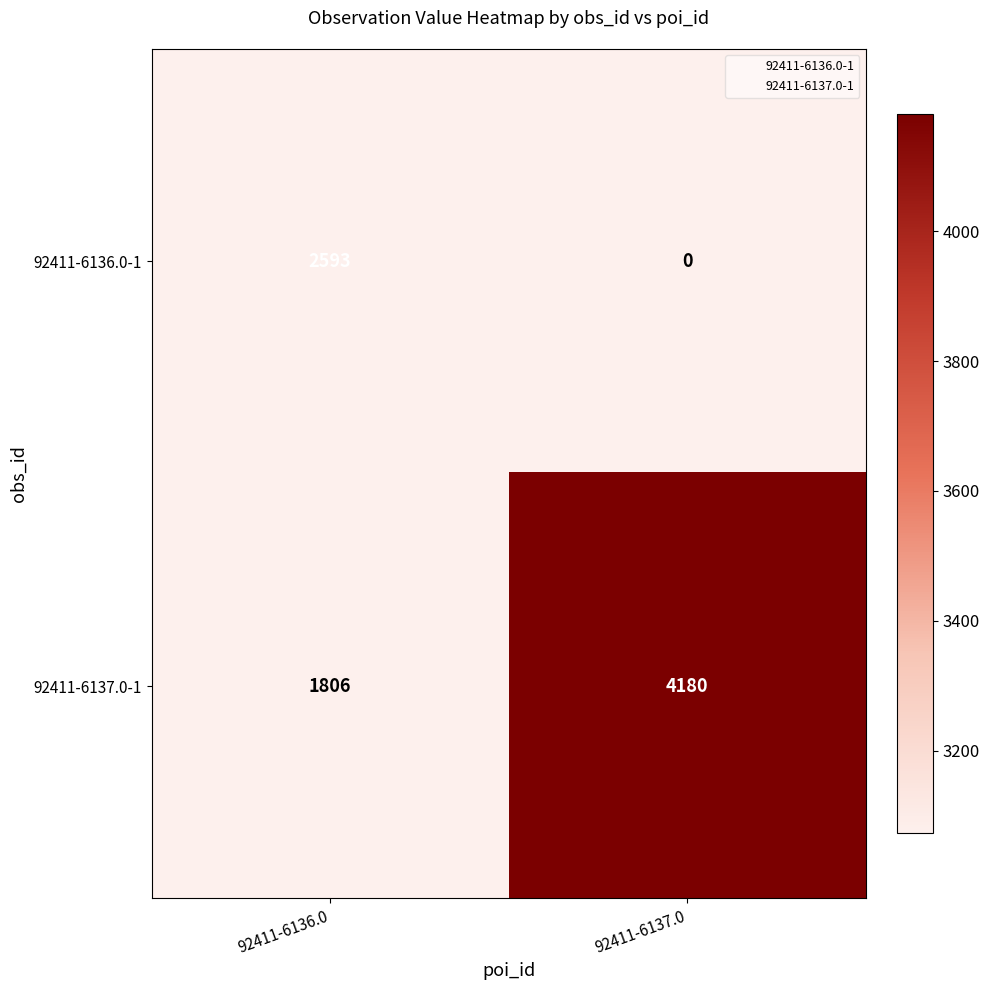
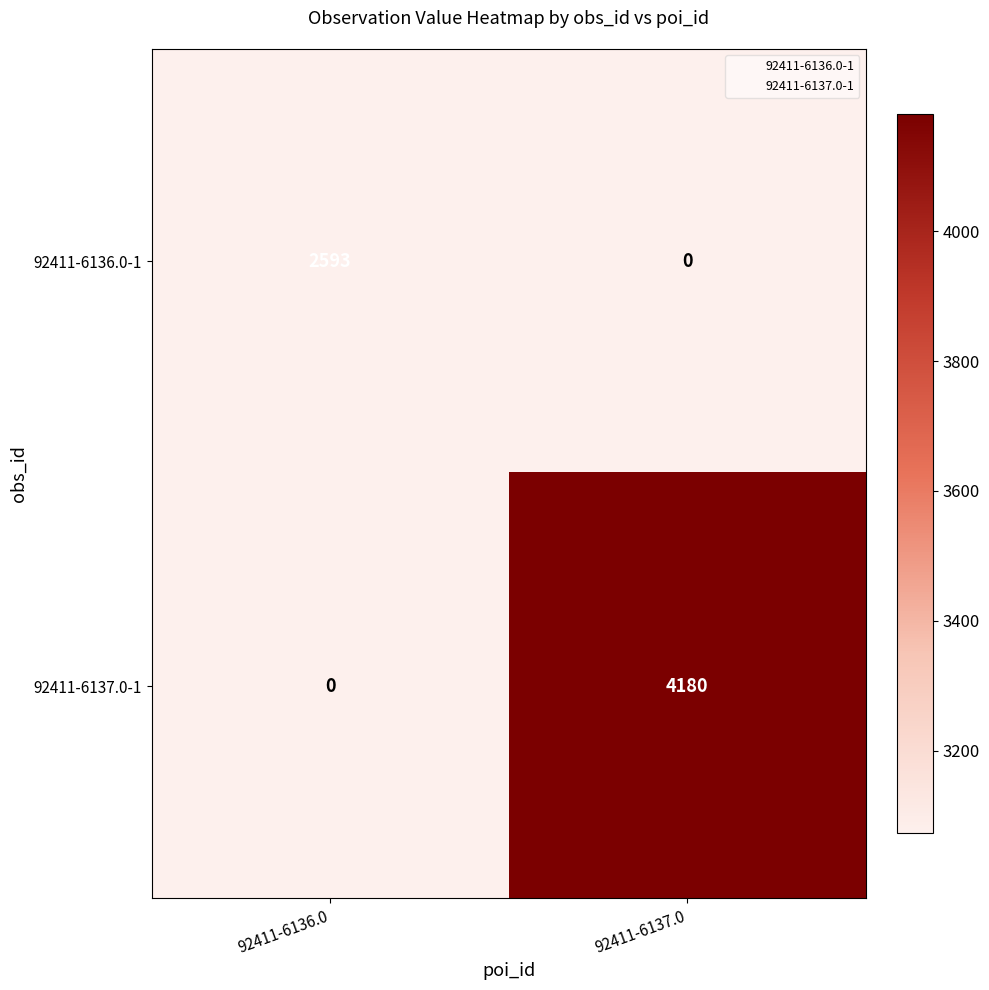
  {
    "92411-6136.0-1": {
      "92411-6137.0": 0
    },
    "92411-6137.0-1": {
-     "92411-6136.0": 1806,
+     "92411-6136.0": 0,
      "92411-6137.0": 4180
    }
  }
